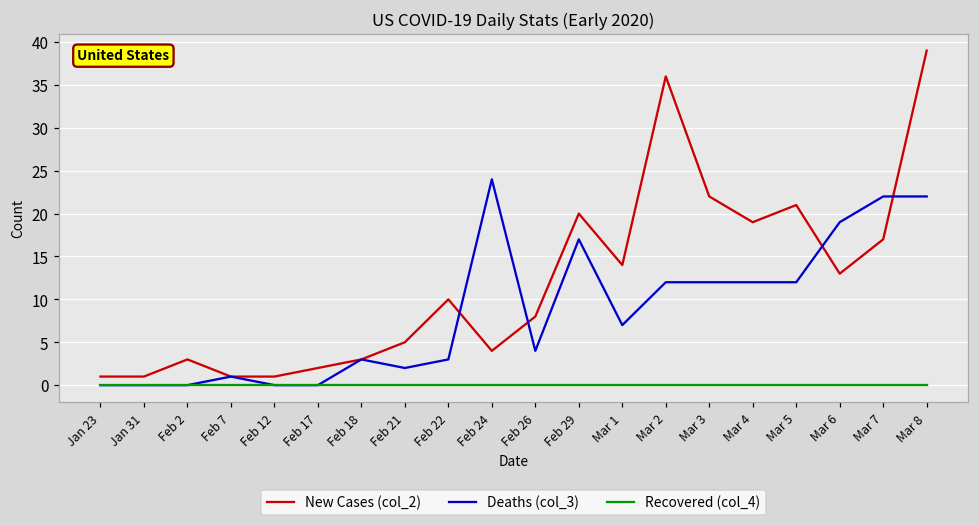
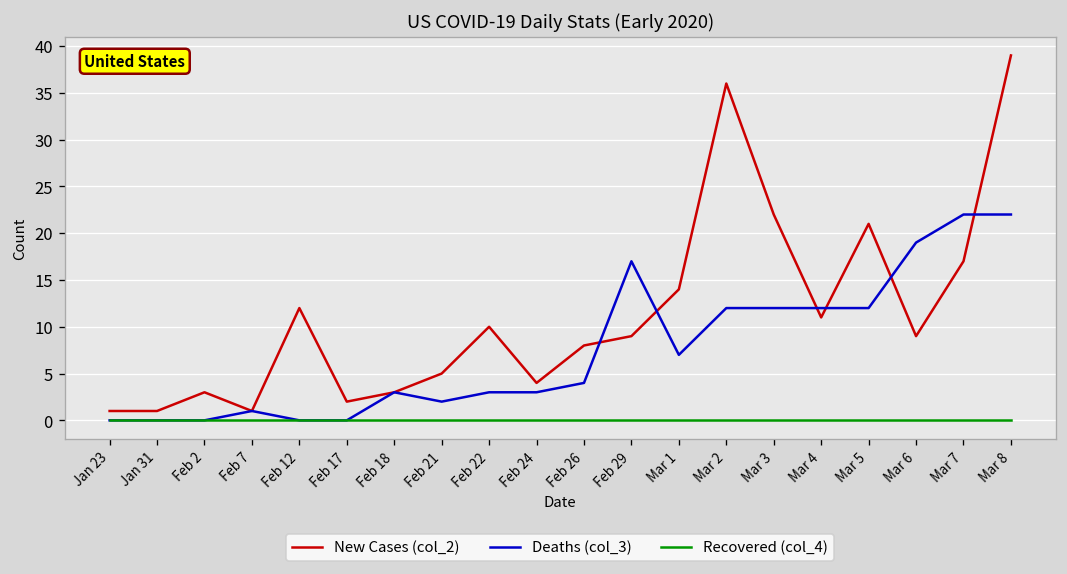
  {
    "New Cases (col_2)": {
      "Jan 23": 1,
      "Jan 31": 1,
      "Feb 2": 3,
-     "Feb 12": 1,
+     "Feb 12": 12,
      "Feb 17": 2,
      "Feb 21": 5,
      "Feb 22": 10,
      "Feb 24": 4,
      "Feb 26": 8,
-     "Feb 29": 20,
+     "Feb 29": 9,
      "Mar 1": 14,
      "Mar 2": 36,
      "Mar 3": 22,
-     "Mar 4": 19,
+     "Mar 4": 11,
      "Mar 5": 21,
-     "Mar 6": 13,
+     "Mar 6": 9,
      "Mar 7": 17,
      "Mar 8": 39
    },
    "Deaths (col_3)": {
      "Feb 21": 2,
      "Feb 22": 3,
-     "Feb 24": 24,
+     "Feb 24": 3,
      "Feb 26": 4,
      "Feb 29": 17,
      "Mar 1": 7,
      "Mar 2": 12,
      "Mar 3": 12,
      "Mar 4": 12,
      "Mar 5": 12,
      "Mar 6": 19,
      "Mar 7": 22,
      "Mar 8": 22
    },
    "Recovered (col_4)": {
      "Feb 7": 0,
      "Feb 18": 0,
      "Feb 21": 0,
      "Feb 22": 0,
      "Feb 24": 0,
      "Feb 26": 0,
      "Feb 29": 0,
      "Mar 1": 0,
      "Mar 2": 0,
      "Mar 3": 0,
      "Mar 4": 0,
      "Mar 5": 0,
      "Mar 6": 0,
      "Mar 7": 0,
      "Mar 8": 0
    }
  }
